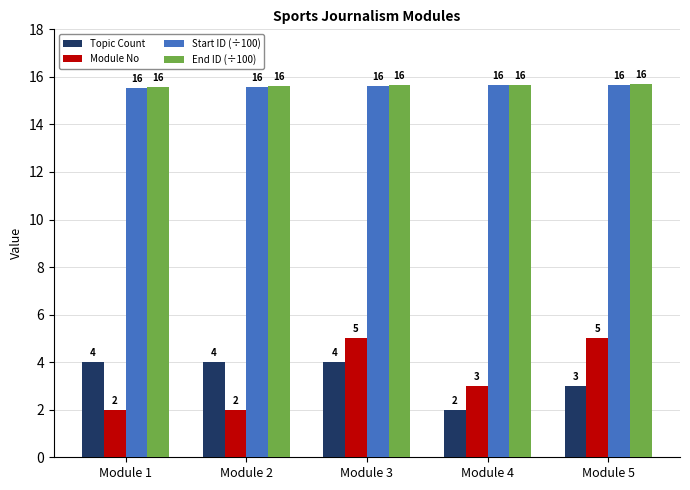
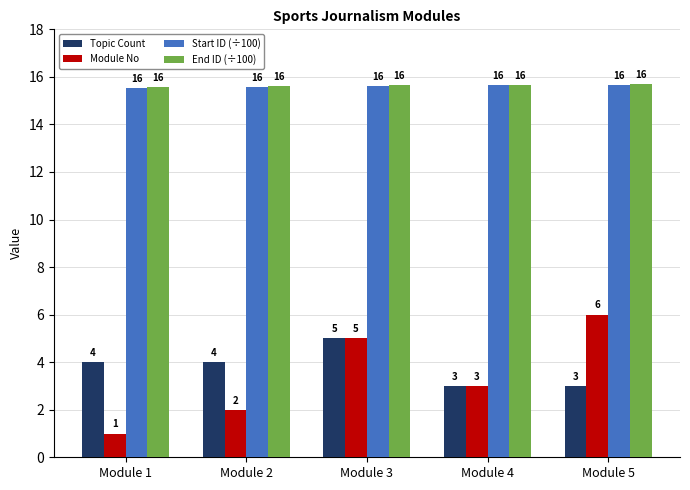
  {
    "Topic Count": {
      "Module 1": 4,
      "Module 2": 4,
-     "Module 3": 4,
-     "Module 4": 2,
+     "Module 3": 5,
+     "Module 4": 3,
      "Module 5": 3
    },
    "Module No": {
-     "Module 1": 2,
+     "Module 1": 1,
      "Module 2": 2,
      "Module 3": 5,
      "Module 4": 3,
-     "Module 5": 5
+     "Module 5": 6
    },
    "Start ID (÷100)": {
      "Module 1": 16,
      "Module 2": 16,
      "Module 3": 16,
      "Module 4": 16,
      "Module 5": 16
    },
    "End ID (÷100)": {
      "Module 1": 16,
      "Module 2": 16,
      "Module 3": 16,
      "Module 4": 16,
      "Module 5": 16
    }
  }
